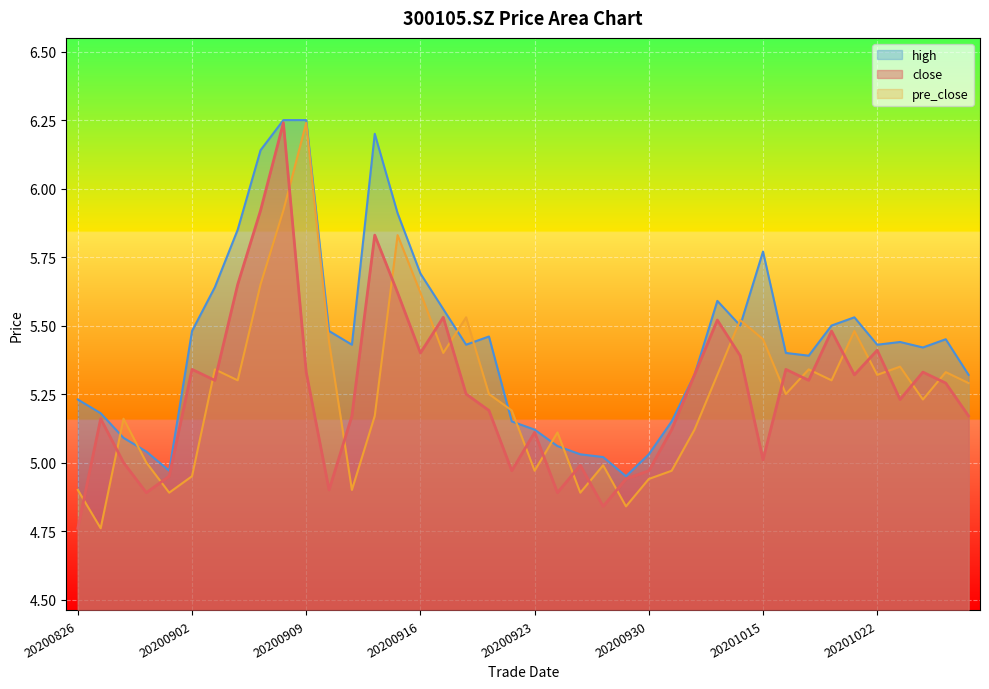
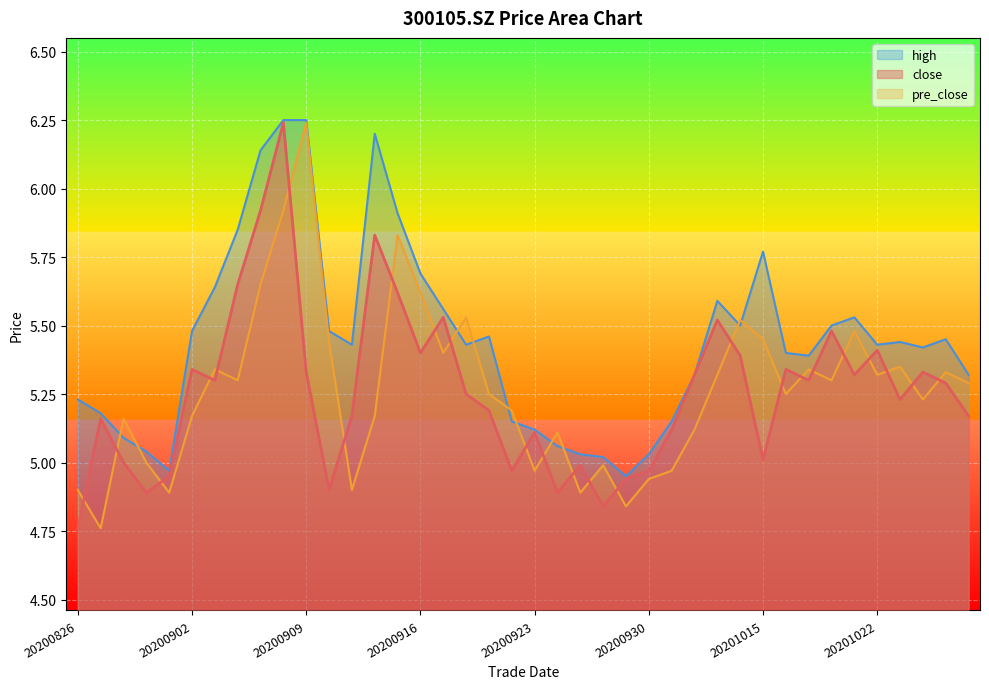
  {
    "high": {
      "20200826": 5.23,
      "20200902": 5.48,
      "20200909": 6.25,
      "20200916": 5.69,
      "20200923": 5.12,
      "20200930": 5.03,
      "20201015": 5.77,
      "20201022": 5.43
    },
    "close": {
      "20200826": 4.76,
      "20200902": 5.34,
      "20200909": 5.33,
      "20200916": 5.40,
      "20200923": 5.11,
      "20200930": 4.97,
      "20201015": 5.01,
      "20201022": 5.41
    },
    "pre_close": {
      "20200826": 4.90,
-     "20200902": 4.95,
+     "20200902": 5.17,
      "20200909": 6.24,
      "20200916": 5.62,
      "20200923": 4.97,
      "20200930": 4.94,
      "20201015": 5.45,
      "20201022": 5.32
    }
  }
